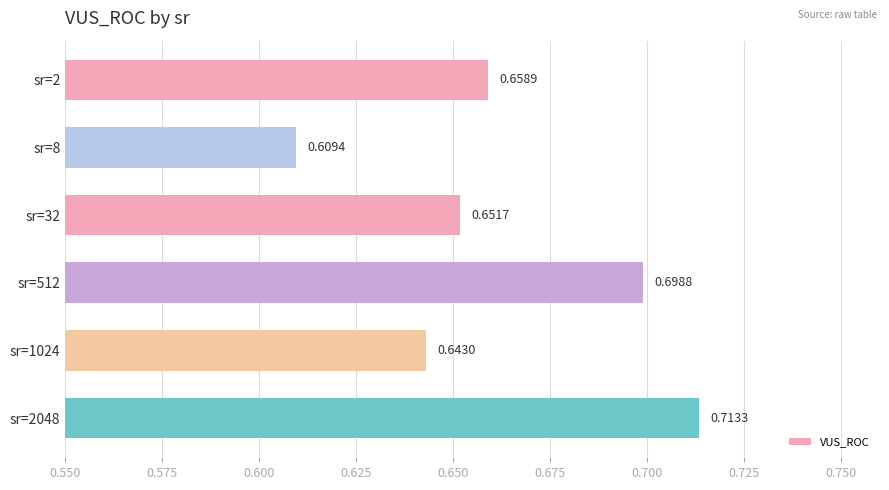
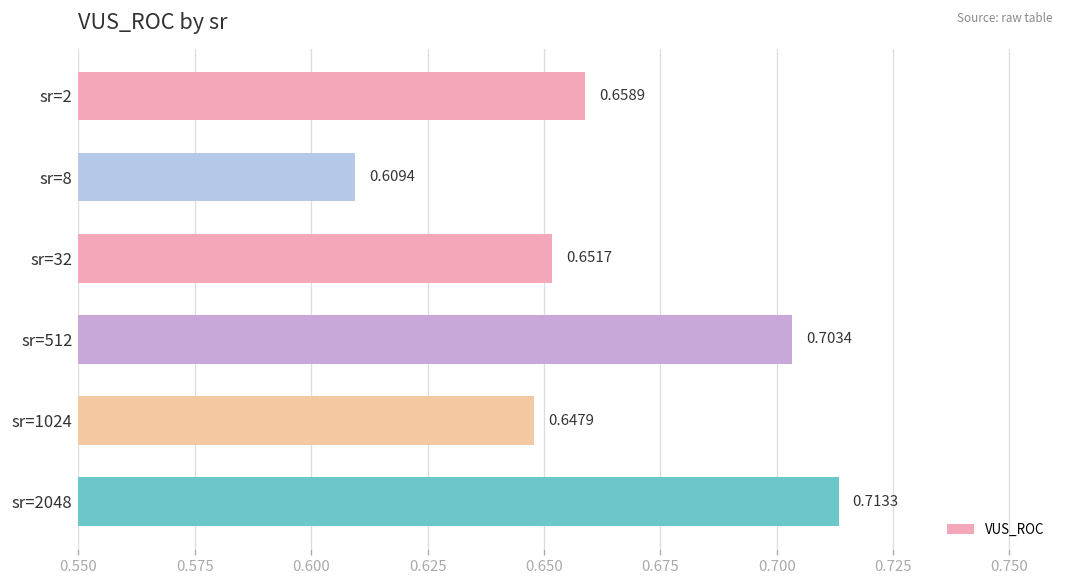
  {
    "sr=2": 0.6589,
    "sr=8": 0.6094,
    "sr=32": 0.6517,
-   "sr=512": 0.6988,
-   "sr=1024": 0.6430,
+   "sr=512": 0.7034,
+   "sr=1024": 0.6479,
    "sr=2048": 0.7133
  }
